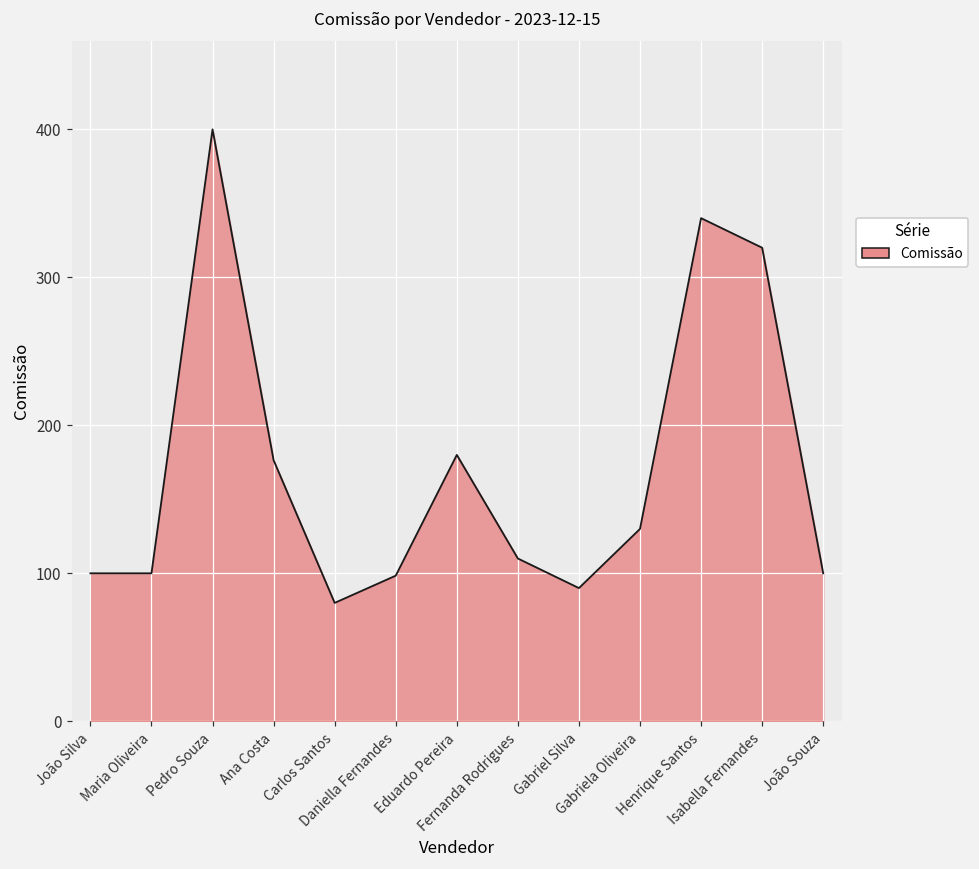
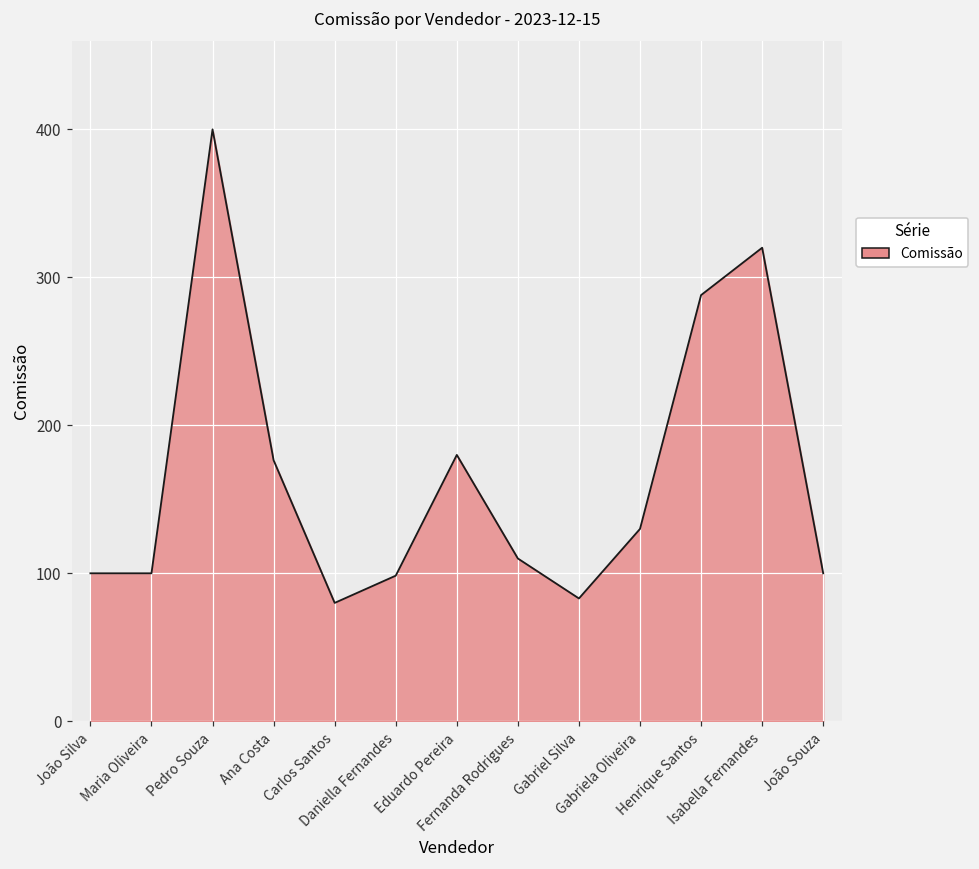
  {
    "João Silva": 100,
    "Maria Oliveira": 100,
    "Pedro Souza": 400,
    "Ana Costa": 176,
    "Carlos Santos": 80,
    "Daniella Fernandes": 98,
    "Eduardo Pereira": 180,
    "Fernanda Rodrigues": 110,
-   "Gabriel Silva": 90,
+   "Gabriel Silva": 83,
    "Gabriela Oliveira": 130,
-   "Henrique Santos": 340,
+   "Henrique Santos": 288,
    "Isabella Fernandes": 320,
    "João Souza": 100
  }
